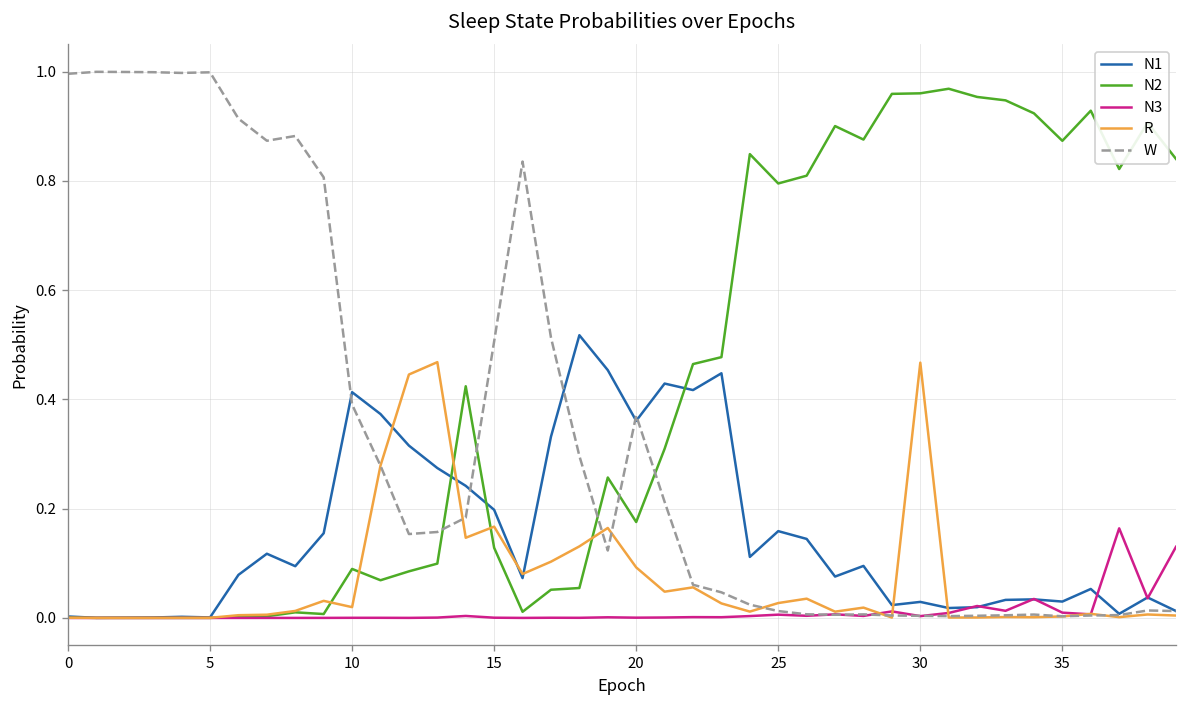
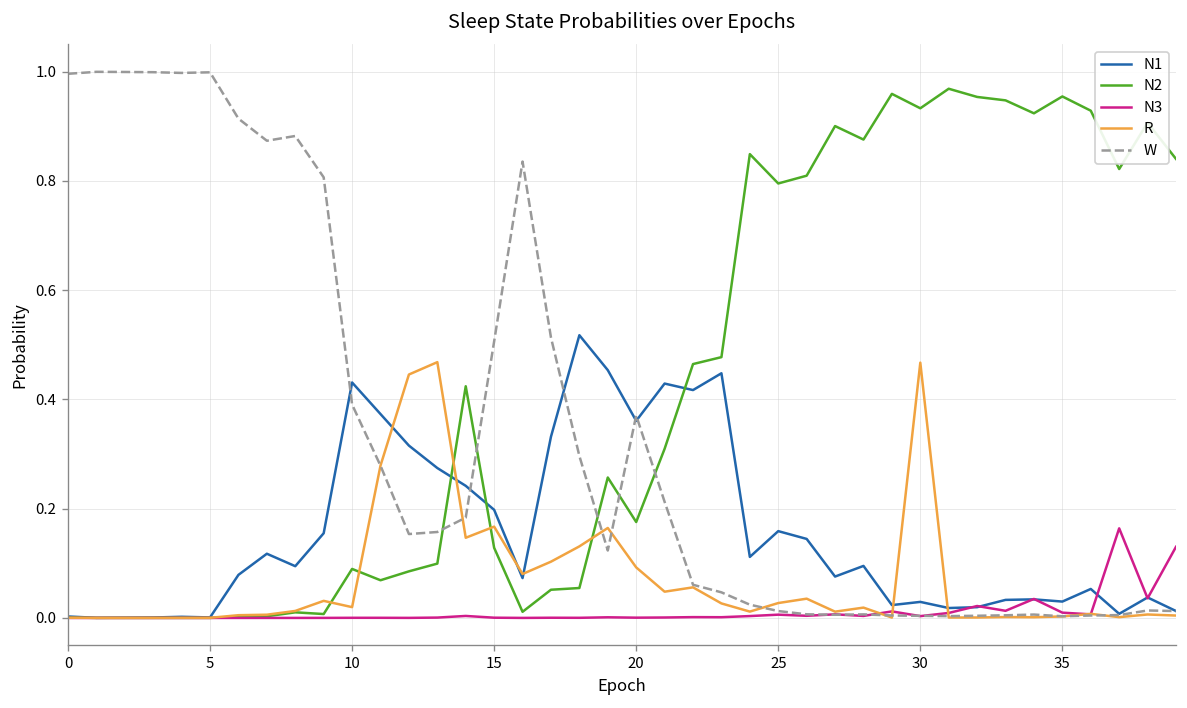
  {
    "N1": {
-     "10": 0.41,
+     "10": 0.43,
      "15": 0.20,
      "20": 0.36,
      "25": 0.16,
      "30": 0.03,
      "35": 0.03
    },
    "N2": {
      "10": 0.09,
      "15": 0.13,
      "20": 0.18,
      "25": 0.80,
-     "30": 0.96,
-     "35": 0.87
+     "30": 0.93,
+     "35": 0.95
    },
    "N3": {
      "10": 0.00,
      "15": 0.00,
      "20": 0.00,
      "25": 0.01,
      "35": 0.01
    },
    "R": {
      "10": 0.02,
      "15": 0.17,
      "20": 0.09,
      "25": 0.03,
      "30": 0.47
    },
    "W": {
      "0": 1.00,
      "5": 1.00,
      "10": 0.39,
      "15": 0.51,
      "20": 0.37,
      "25": 0.01
    }
  }
